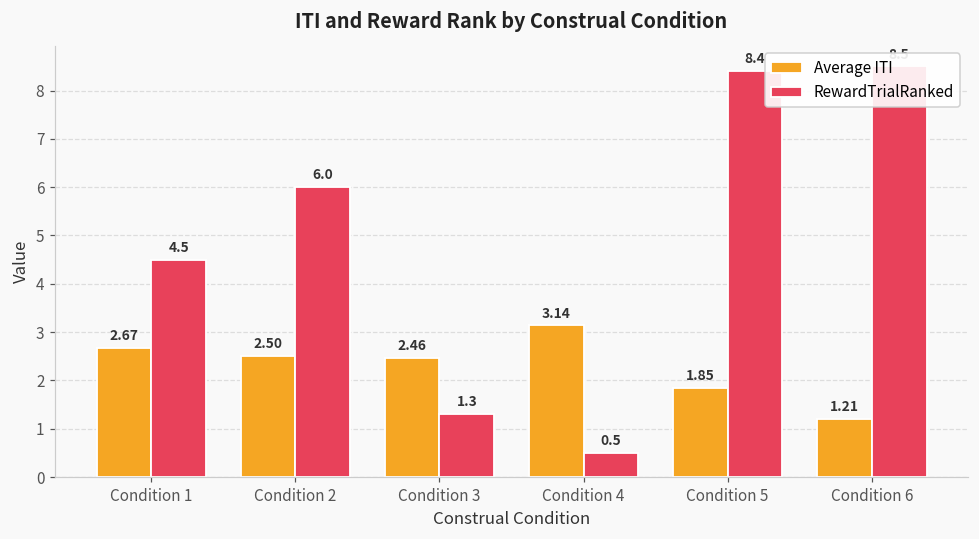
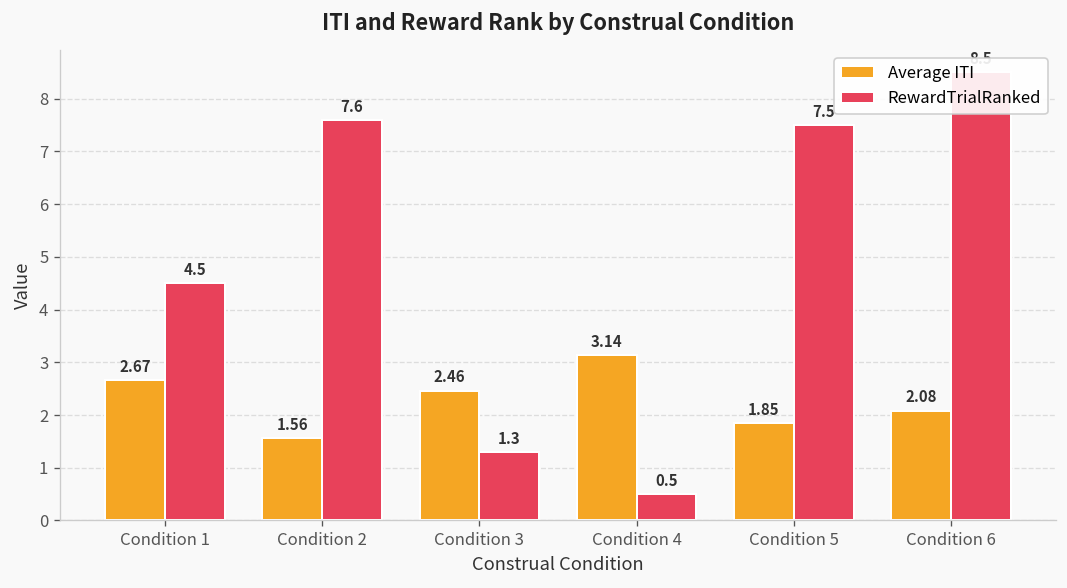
  {
    "Average ITI": {
      "Condition 1": 2.67,
-     "Condition 2": 2.50,
+     "Condition 2": 1.56,
      "Condition 3": 2.46,
      "Condition 4": 3.14,
      "Condition 5": 1.85,
-     "Condition 6": 1.21
+     "Condition 6": 2.08
    },
    "RewardTrialRanked": {
      "Condition 1": 4.5,
-     "Condition 2": 6.0,
+     "Condition 2": 7.6,
      "Condition 3": 1.3,
      "Condition 4": 0.5,
-     "Condition 5": 8.4
+     "Condition 5": 7.5
    }
  }
